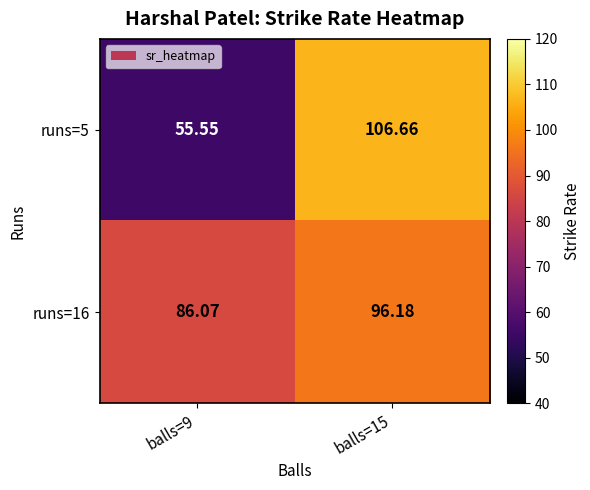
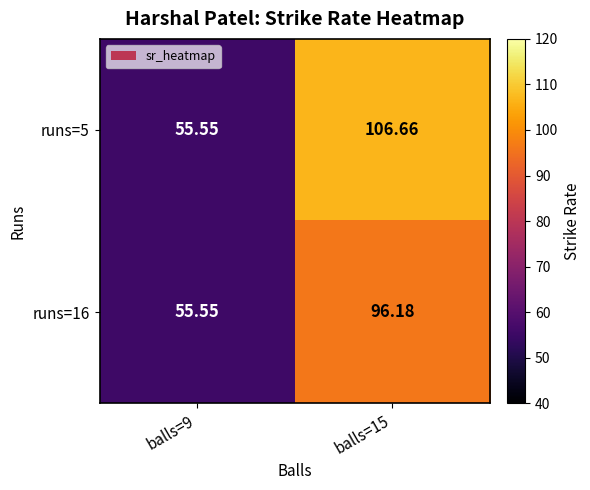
  {
    "runs=5": {
      "balls=9": 55.55,
      "balls=15": 106.66
    },
    "runs=16": {
-     "balls=9": 86.07,
+     "balls=9": 55.55,
      "balls=15": 96.18
    }
  }
